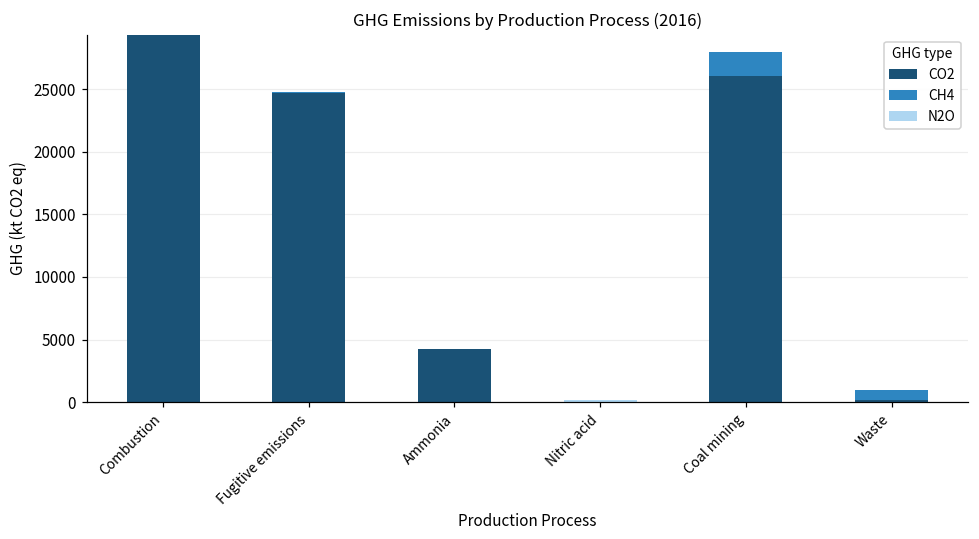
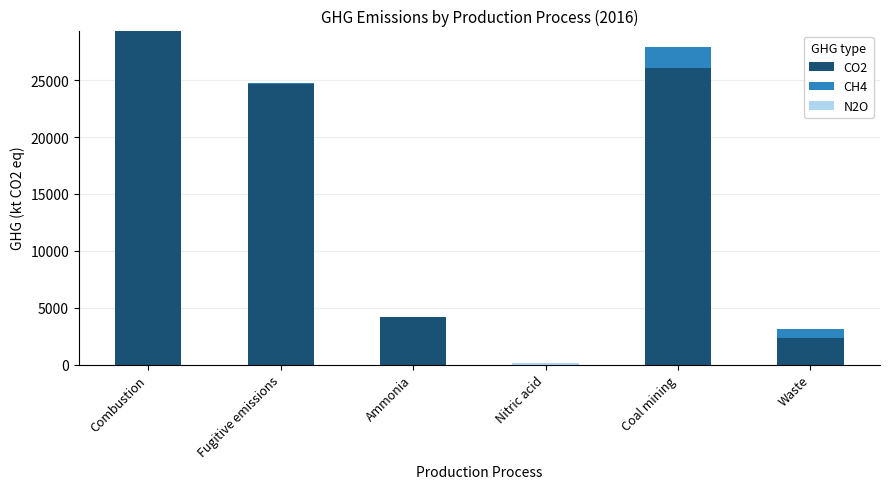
  {
    "CO2": {
      "Combustion": 29400,
      "Fugitive emissions": 24700,
      "Ammonia": 4200,
      "Nitric acid": 0,
      "Coal mining": 26000,
-     "Waste": 200
+     "Waste": 2300
    },
    "CH4": {
      "Combustion": 0,
      "Nitric acid": 0,
      "Coal mining": 1900,
      "Waste": 800
    },
    "N2O": {
      "Combustion": 0,
      "Fugitive emissions": 0,
      "Ammonia": 0,
      "Coal mining": 0,
      "Waste": 0
    }
  }
